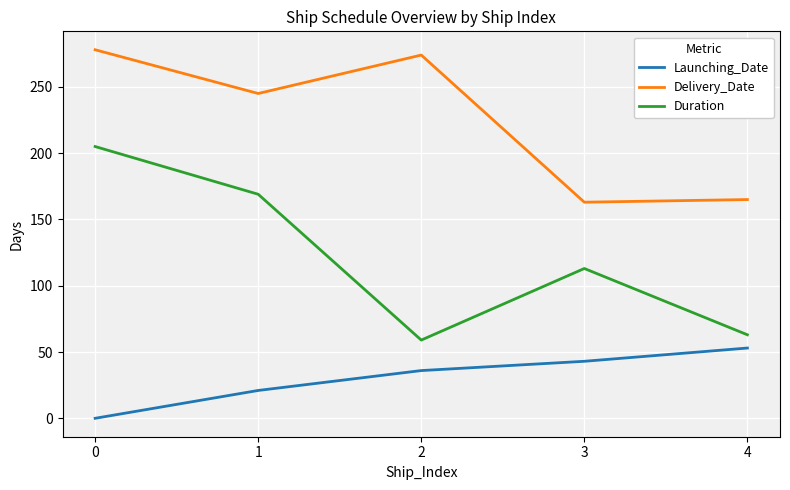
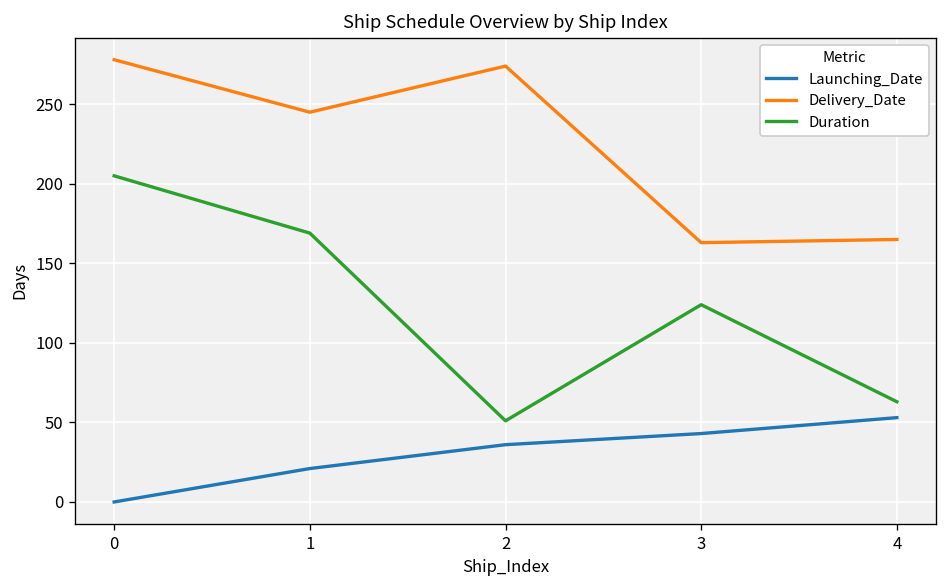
  {
    "Launching_Date": {
      "0": 0,
      "1": 21,
      "2": 36,
      "3": 43,
      "4": 53
    },
    "Delivery_Date": {
      "0": 278,
      "1": 245,
      "2": 274,
      "3": 163,
      "4": 165
    },
    "Duration": {
      "0": 205,
      "1": 169,
-     "2": 59,
-     "3": 113,
+     "2": 51,
+     "3": 124,
      "4": 63
    }
  }
